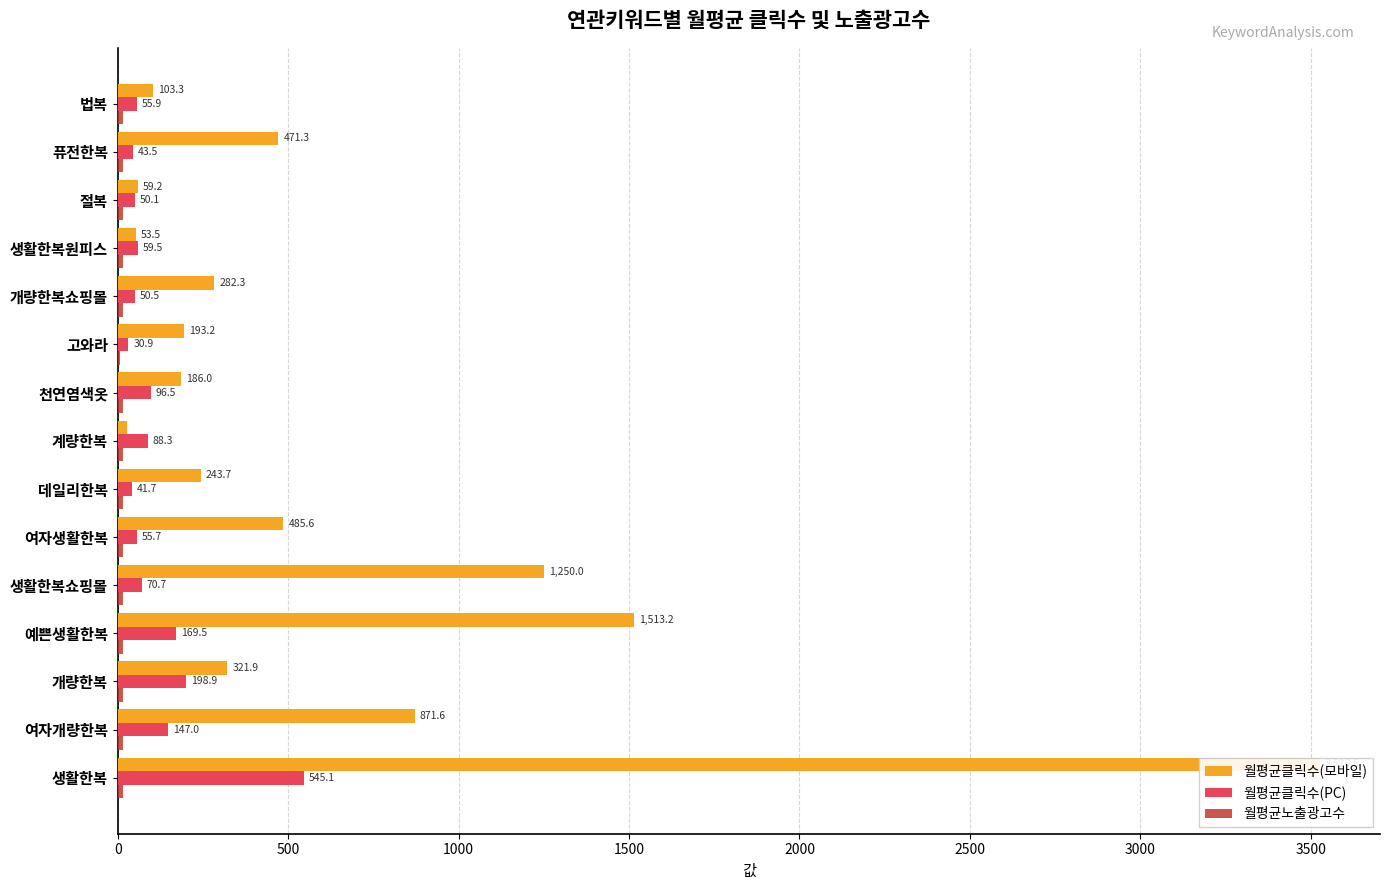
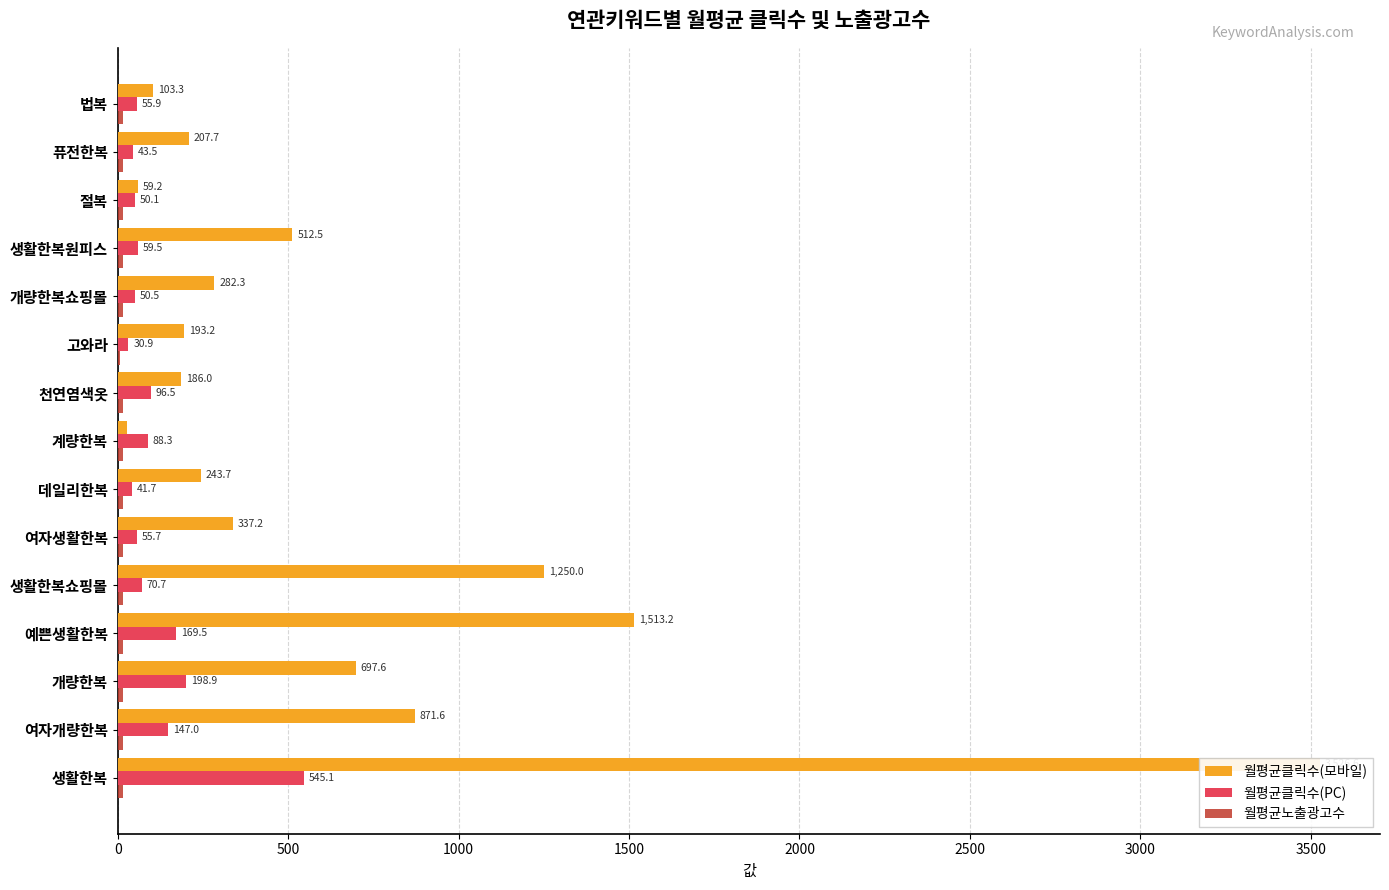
  {
    "월평균클릭수(모바일)": {
      "법복": "103.3",
-     "퓨전한복": "471.3",
+     "퓨전한복": "207.7",
      "절복": "59.2",
-     "생활한복원피스": "53.5",
+     "생활한복원피스": "512.5",
      "개량한복쇼핑몰": "282.3",
      "고와라": "193.2",
      "천연염색옷": "186.0",
      "데일리한복": "243.7",
-     "여자생활한복": "485.6",
+     "여자생활한복": "337.2",
      "생활한복쇼핑몰": "1,250.0",
      "예쁜생활한복": "1,513.2",
-     "개량한복": "321.9",
+     "개량한복": "697.6",
      "여자개량한복": "871.6"
    }
  }
